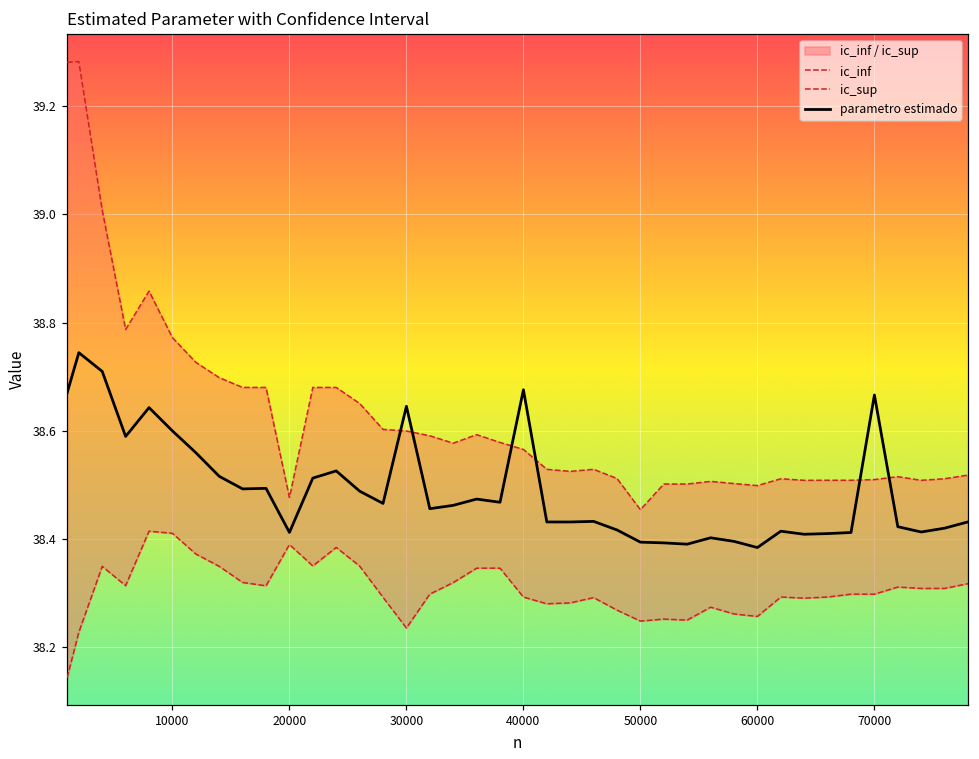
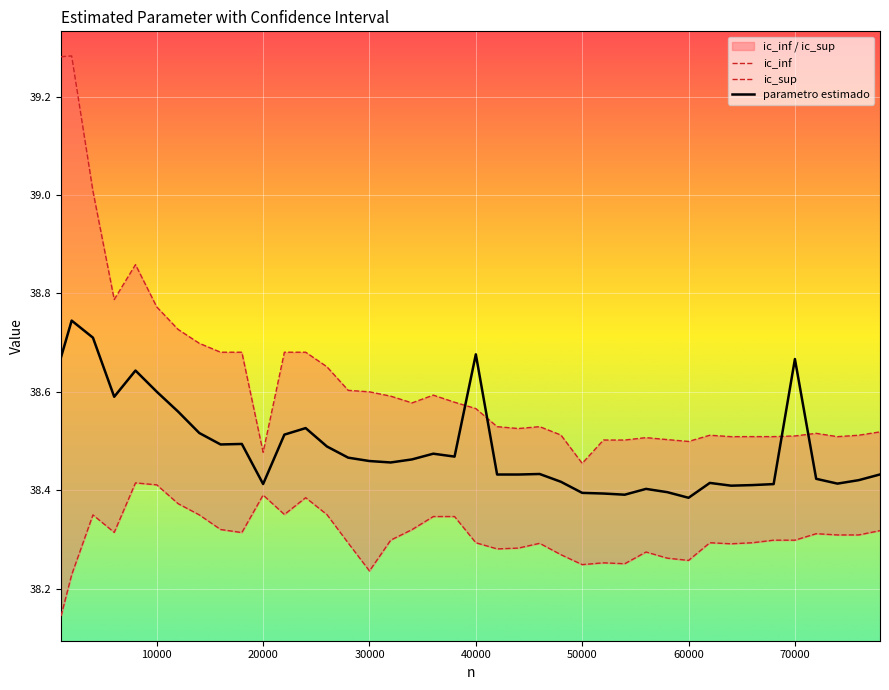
  {
    "ic_inf": {
      "10000": 38.41,
      "20000": 38.39,
      "30000": 38.24,
      "40000": 38.29,
      "50000": 38.25,
      "60000": 38.26,
      "70000": 38.30
    },
    "ic_inf / ic_sup": {
      "10000": 38.77,
      "20000": 38.48,
      "30000": 38.60,
      "40000": 38.57,
      "50000": 38.45,
      "60000": 38.50,
      "70000": 38.51
    },
    "parametro estimado": {
      "10000": 38.60,
      "20000": 38.41,
-     "30000": 38.65,
+     "30000": 38.46,
      "40000": 38.68,
      "50000": 38.39,
      "60000": 38.38,
      "70000": 38.67
    }
  }
